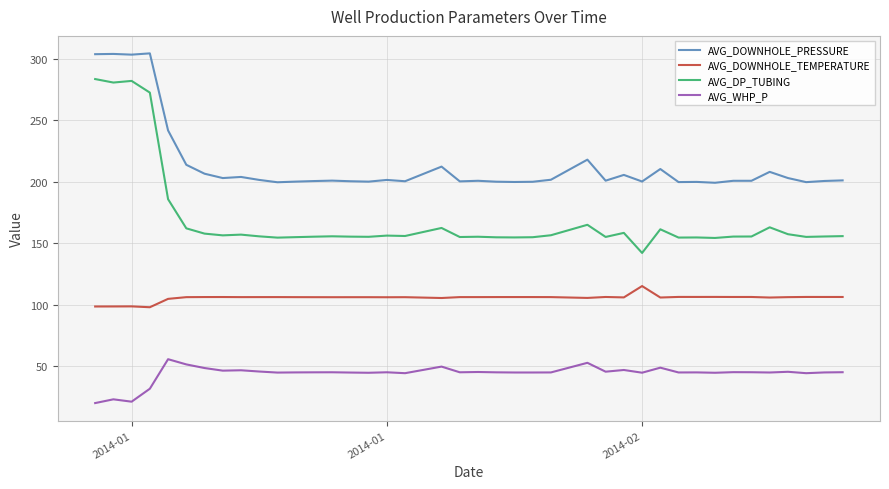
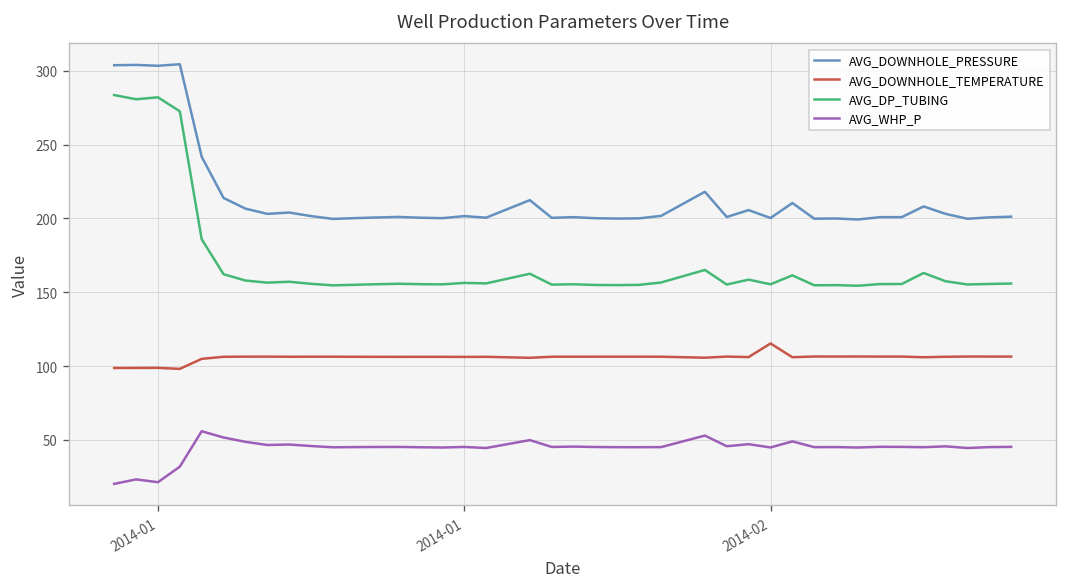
  {
    "AVG_DOWNHOLE_PRESSURE": {
      "2014-02": 200
    },
    "AVG_DOWNHOLE_TEMPERATURE": {
      "2014-02": 115
    },
    "AVG_DP_TUBING": {
-     "2014-02": 142
+     "2014-02": 155
    },
    "AVG_WHP_P": {
      "2014-02": 45
    }
  }
